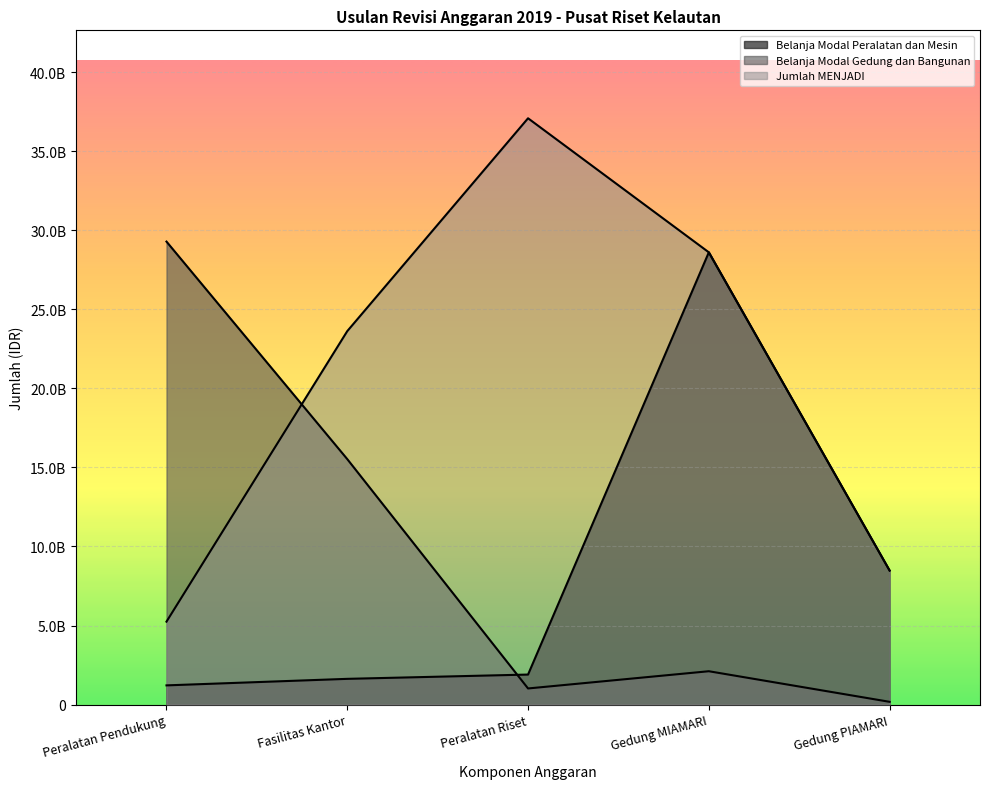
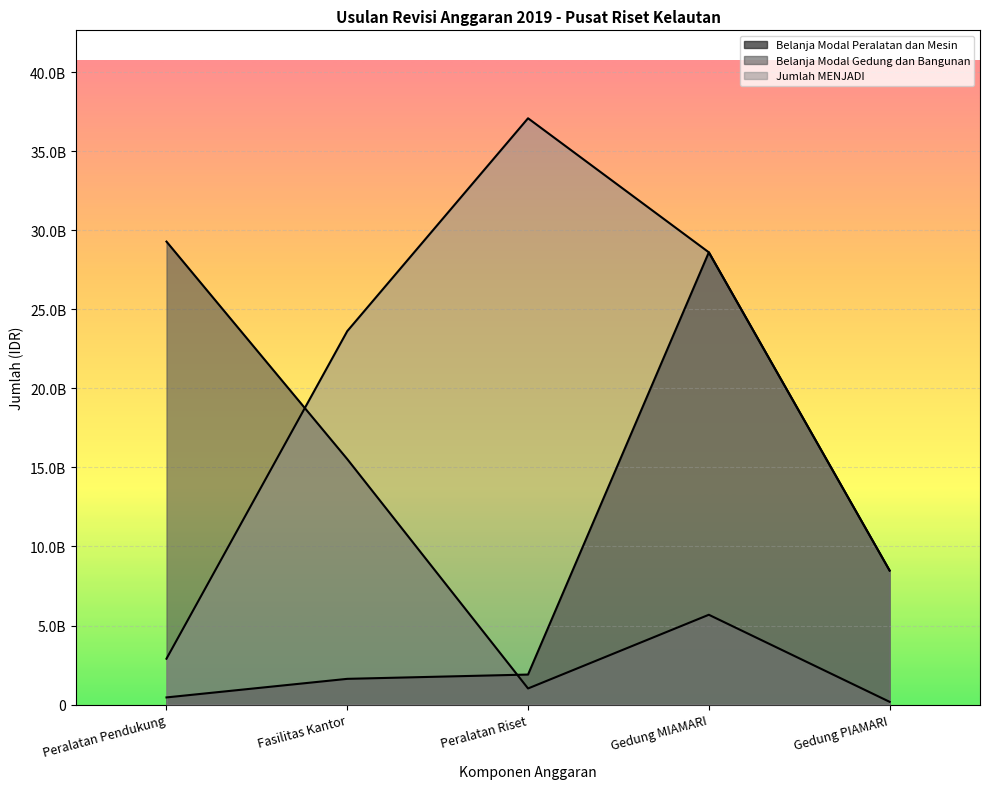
  {
    "Belanja Modal Peralatan dan Mesin": {
-     "Peralatan Pendukung": 1200000000,
+     "Peralatan Pendukung": 500000000,
      "Fasilitas Kantor": 1600000000,
      "Peralatan Riset": 1900000000
    },
    "Belanja Modal Gedung dan Bangunan": {
      "Peralatan Pendukung": 29300000000,
      "Fasilitas Kantor": 15500000000,
      "Peralatan Riset": 1000000000,
-     "Gedung MIAMARI": 2100000000,
+     "Gedung MIAMARI": 5700000000,
      "Gedung PIAMARI": 200000000
    },
    "Jumlah MENJADI": {
-     "Peralatan Pendukung": 5200000000,
+     "Peralatan Pendukung": 2900000000,
      "Fasilitas Kantor": 23600000000,
      "Peralatan Riset": 37100000000
    }
  }
